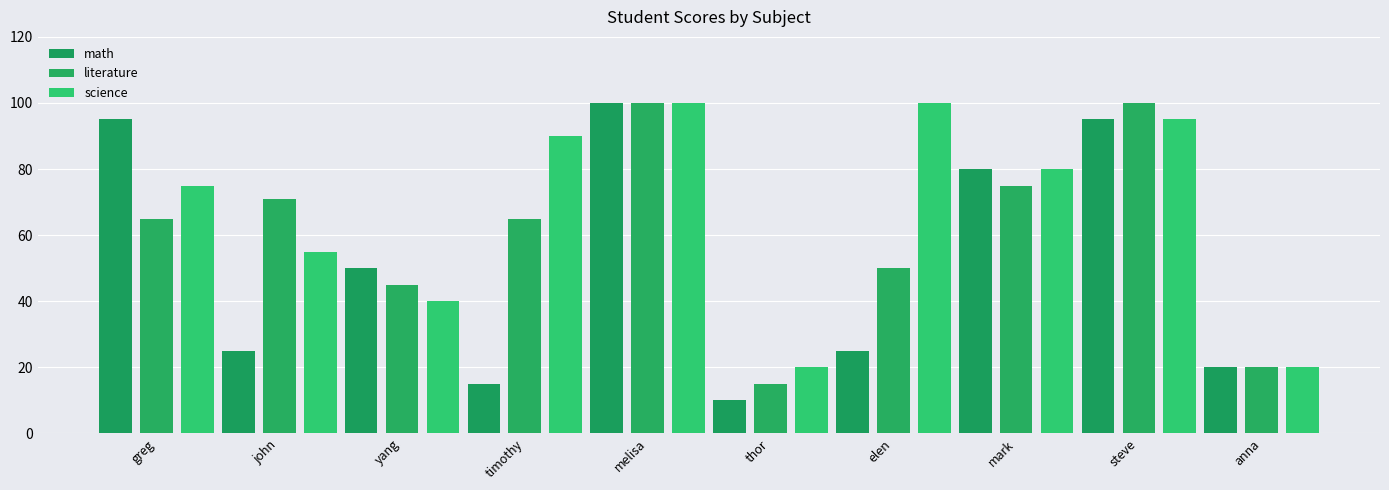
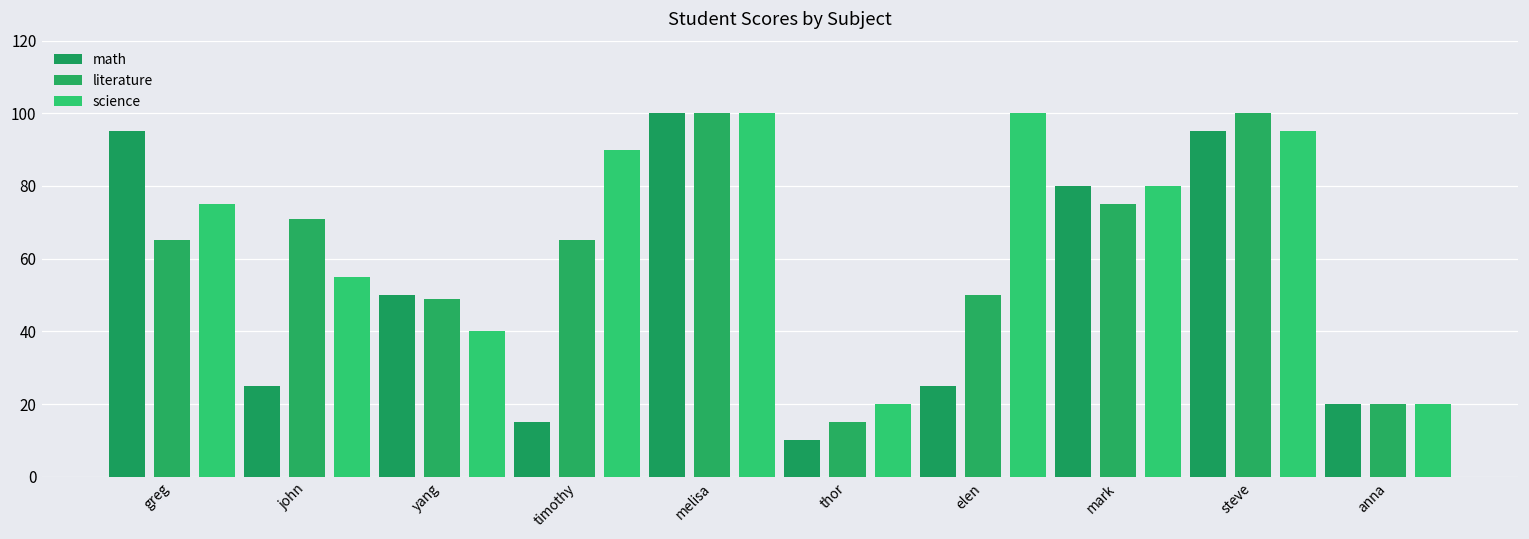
  {
    "greg": 65,
    "john": 71,
-   "yang": 45,
+   "yang": 49,
    "timothy": 65,
    "melisa": 100,
    "thor": 15,
    "elen": 50,
    "mark": 75,
    "steve": 100,
    "anna": 20
  }
